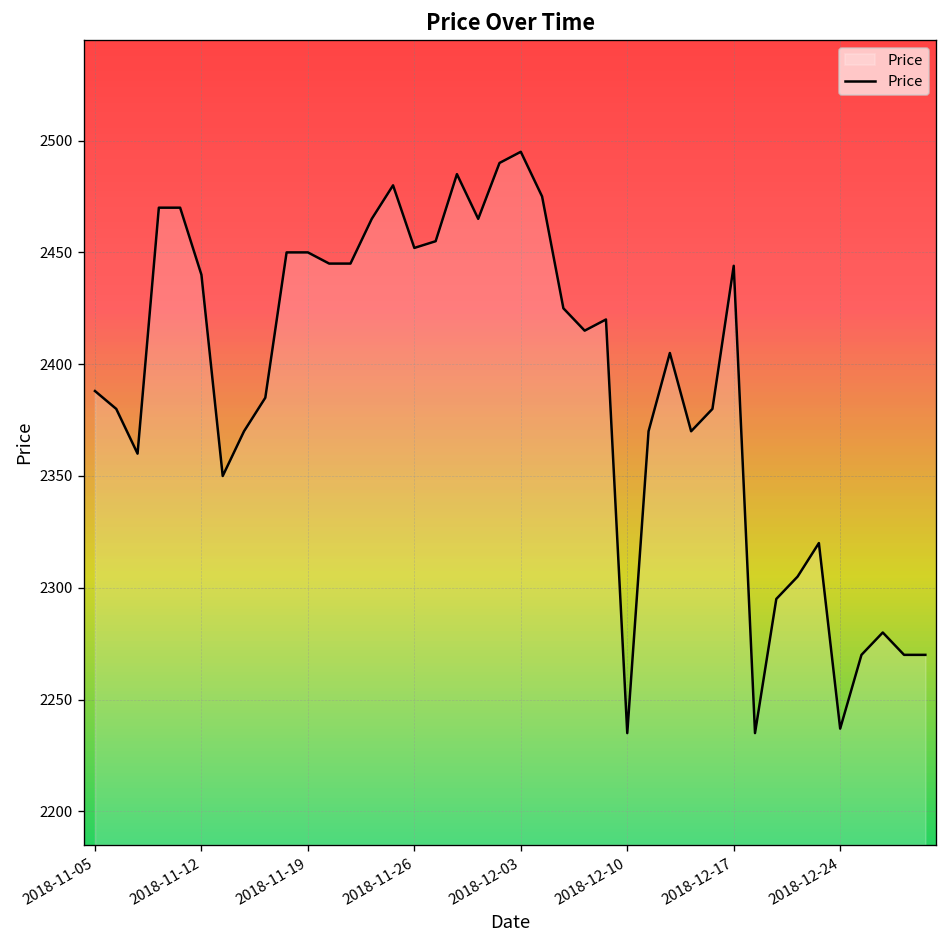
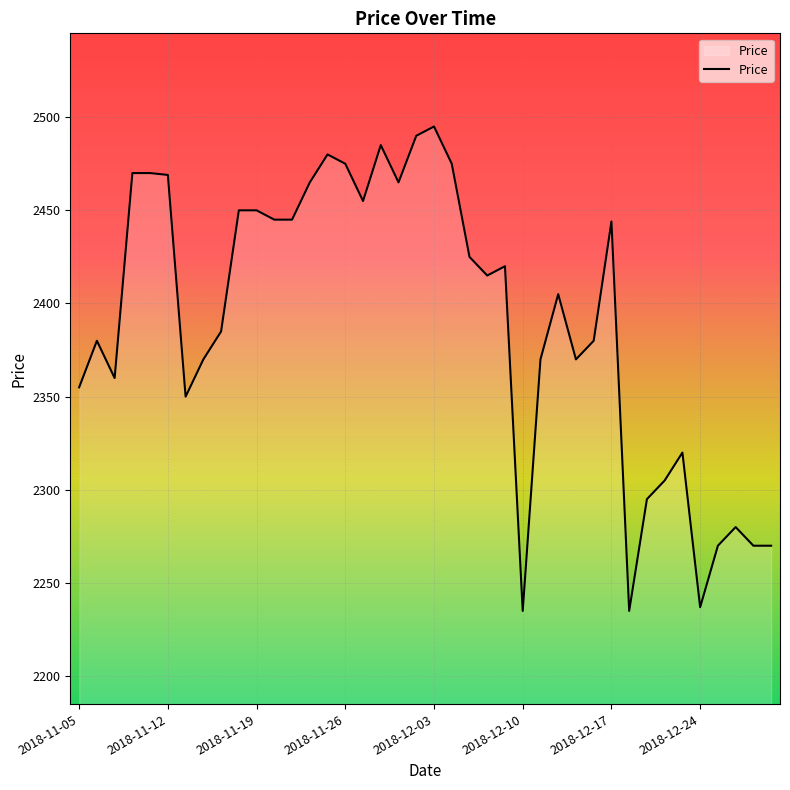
  {
-   "2018-11-05": 2388,
-   "2018-11-12": 2440,
+   "2018-11-05": 2355,
+   "2018-11-12": 2469,
    "2018-11-19": 2450,
-   "2018-11-26": 2452,
+   "2018-11-26": 2475,
    "2018-12-03": 2495,
    "2018-12-10": 2235,
    "2018-12-17": 2444,
    "2018-12-24": 2237
  }
